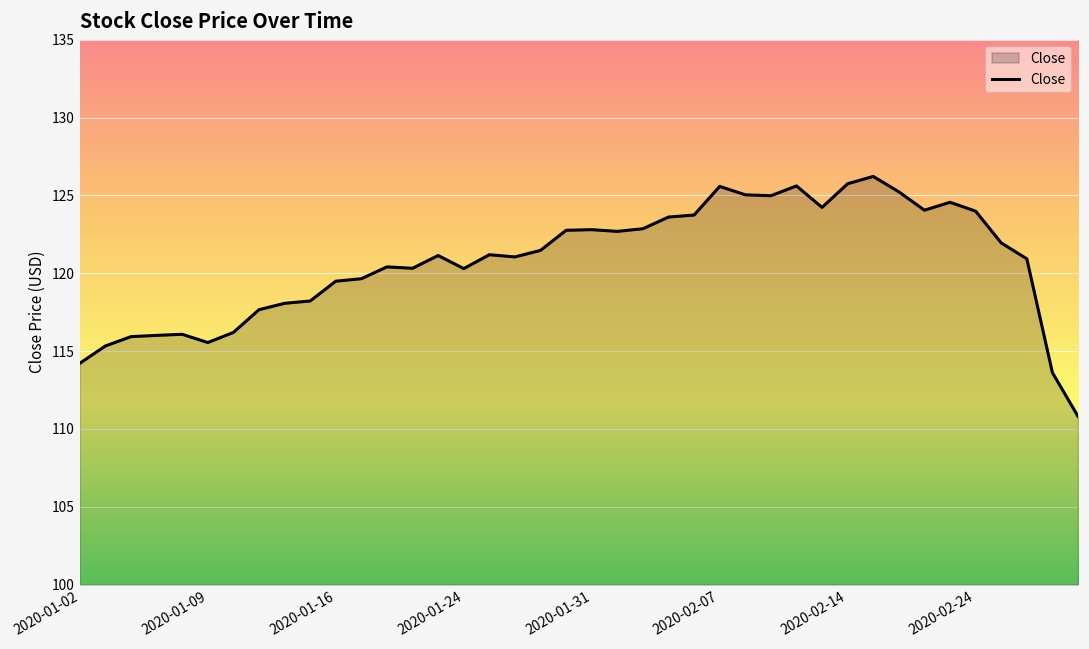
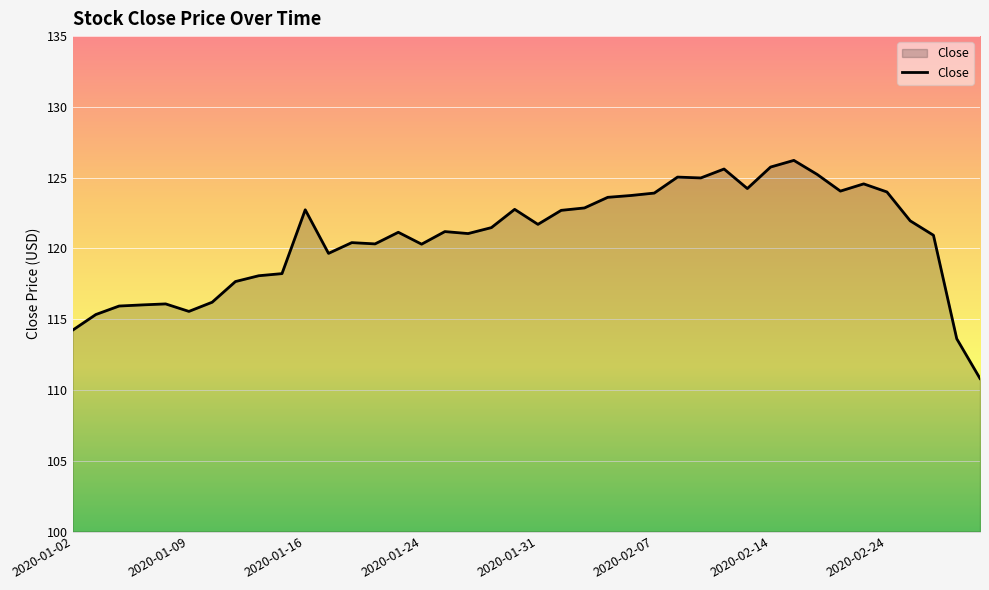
  {
    "2020-01-02": 114.2,
    "2020-01-09": 115.6,
-   "2020-01-16": 119.5,
+   "2020-01-16": 122.7,
    "2020-01-24": 120.3,
-   "2020-01-31": 122.8,
-   "2020-02-07": 125.6,
+   "2020-01-31": 121.7,
+   "2020-02-07": 123.9,
    "2020-02-14": 125.8,
    "2020-02-24": 124.0
  }
